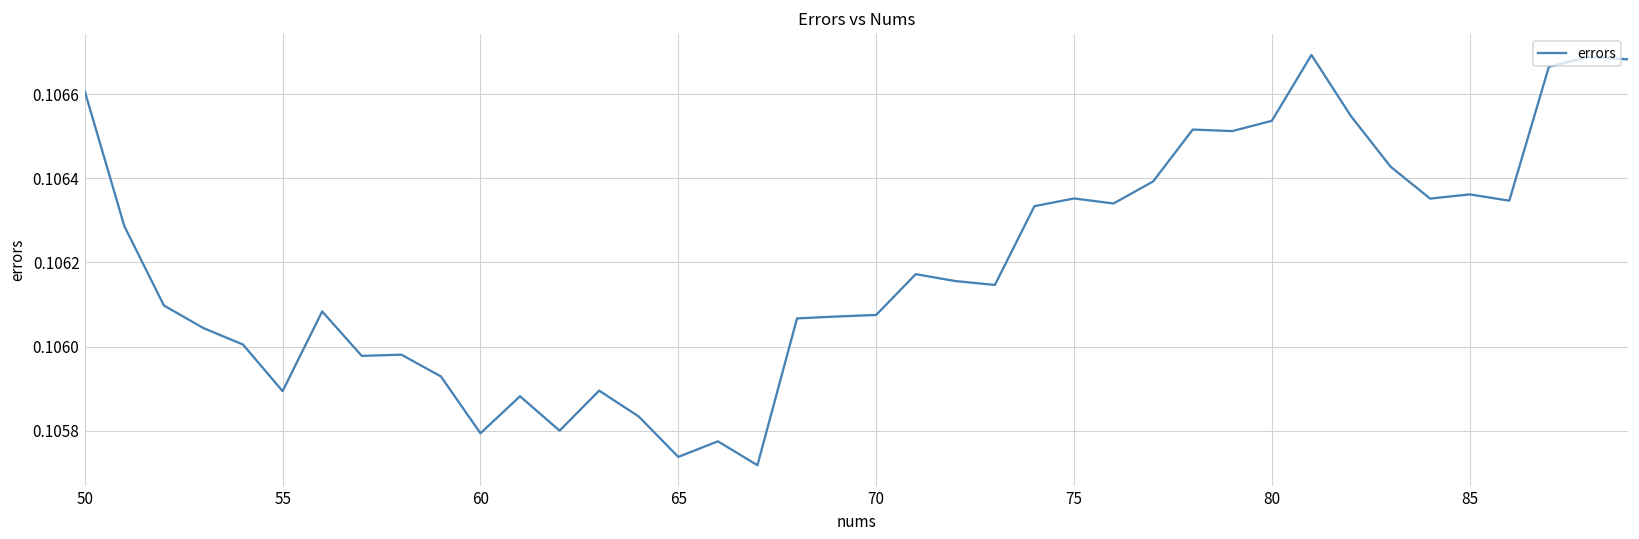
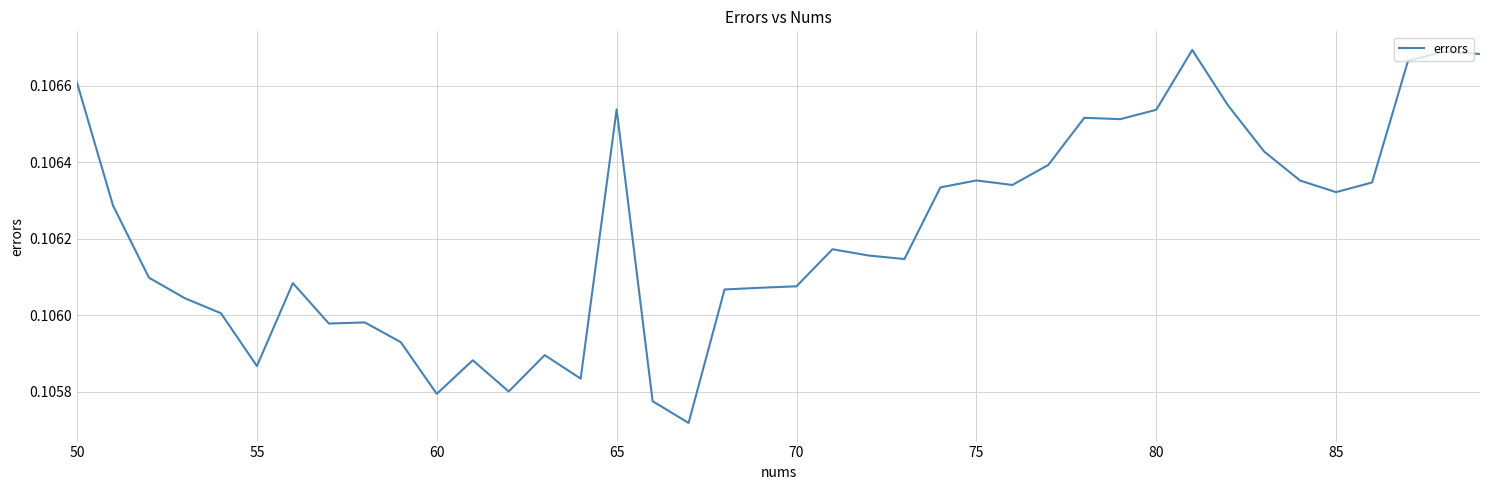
  {
    "50": 0.10661,
-   "55": 0.10589,
+   "55": 0.10587,
    "60": 0.10579,
-   "65": 0.10574,
+   "65": 0.10654,
    "70": 0.10608,
    "75": 0.10635,
    "80": 0.10654,
-   "85": 0.10636
+   "85": 0.10632
  }
